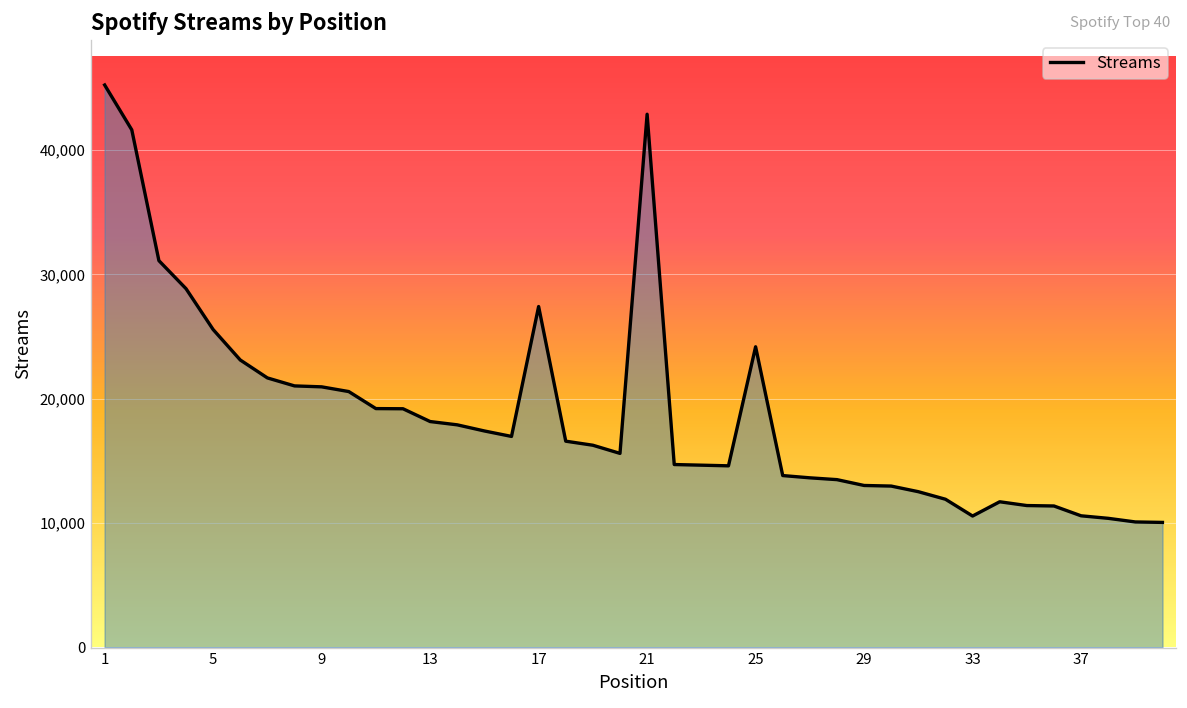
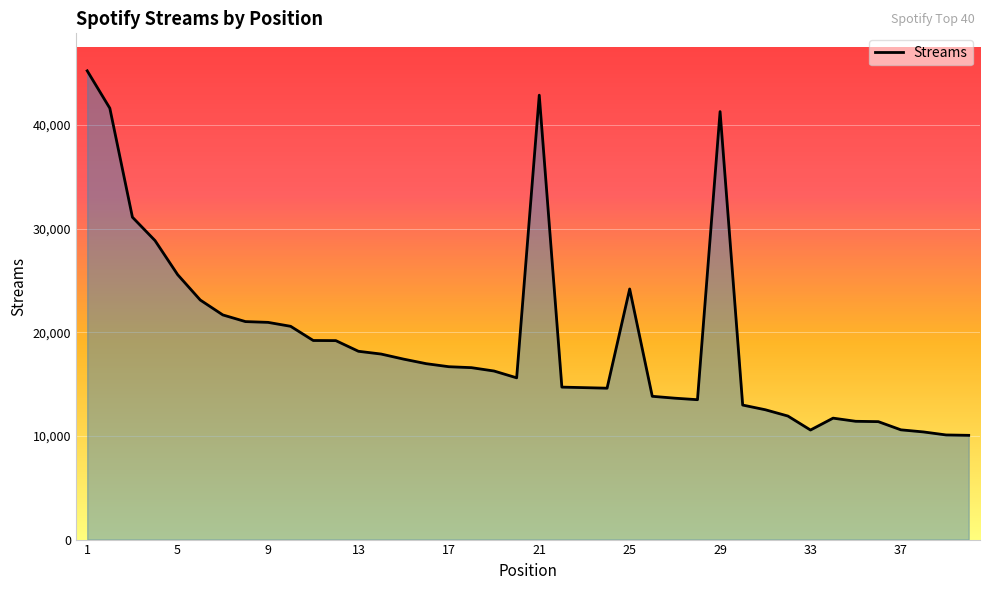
  {
    "1": "45,200",
    "5": "25,600",
    "9": "21,000",
    "13": "18,200",
-   "17": "27,400",
+   "17": "16,700",
    "21": "42,900",
    "25": "24,200",
-   "29": "13,000",
+   "29": "41,300",
    "33": "10,600",
    "37": "10,600"
  }
